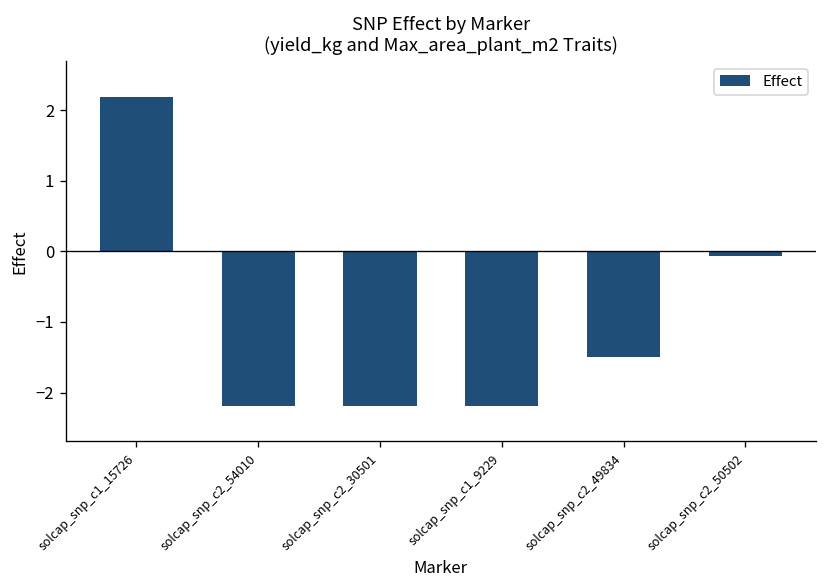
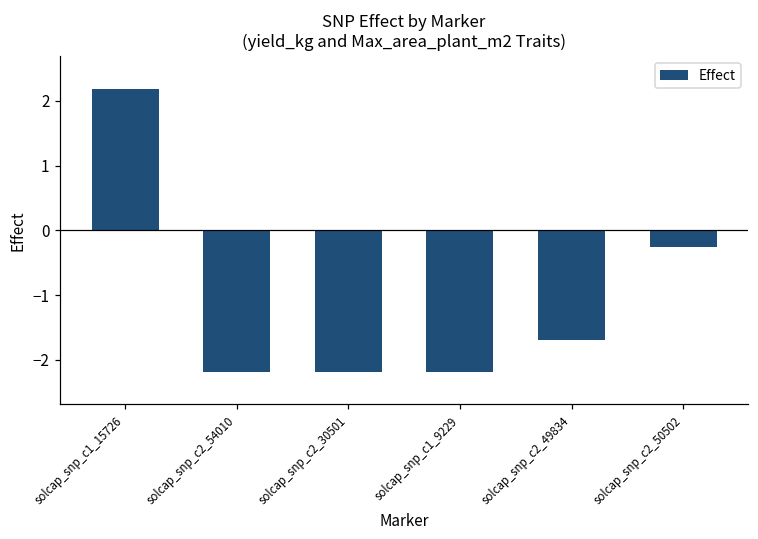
  {
    "solcap_snp_c1_15726": 2.2,
    "solcap_snp_c2_54010": -2.2,
    "solcap_snp_c2_30501": -2.2,
    "solcap_snp_c1_9229": -2.2,
-   "solcap_snp_c2_49834": -1.5,
-   "solcap_snp_c2_50502": -0.1
+   "solcap_snp_c2_49834": -1.7,
+   "solcap_snp_c2_50502": -0.3
  }
